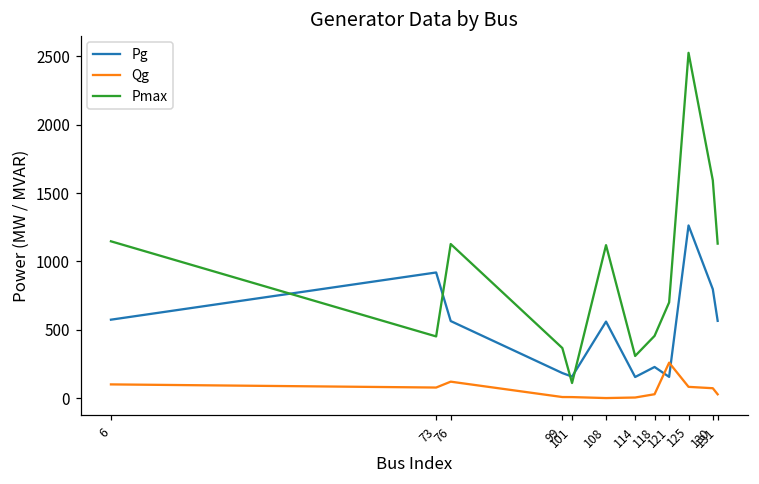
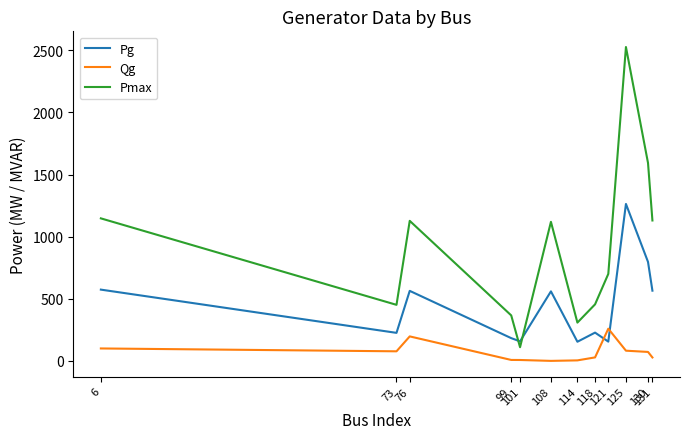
  {
    "Pg": {
      "6": 570,
-     "73": 920,
+     "73": 230,
      "76": 560,
      "99": 180,
      "101": 160,
      "108": 560,
      "114": 150,
      "118": 230,
      "121": 160,
      "125": 1260,
      "130": 800,
      "131": 570
    },
    "Qg": {
      "6": 100,
      "73": 80,
-     "76": 120,
+     "76": 200,
      "99": 10,
      "101": 10,
      "108": 0,
      "114": 0,
      "118": 30,
      "121": 260,
      "125": 80,
      "130": 70,
      "131": 30
    },
    "Pmax": {
      "6": 1150,
      "73": 450,
      "76": 1130,
      "99": 370,
      "101": 110,
      "108": 1120,
      "114": 310,
      "118": 460,
      "121": 700,
      "125": 2530,
      "130": 1590,
      "131": 1130
    }
  }
